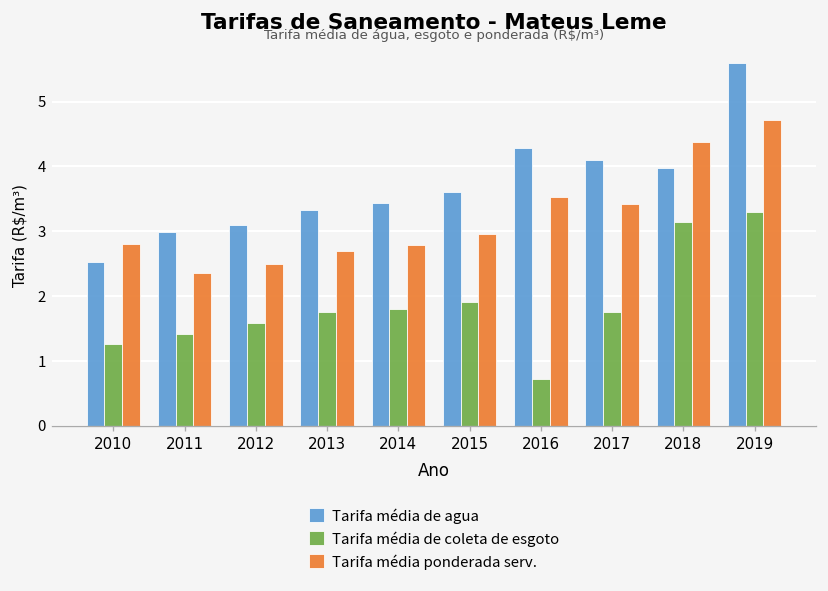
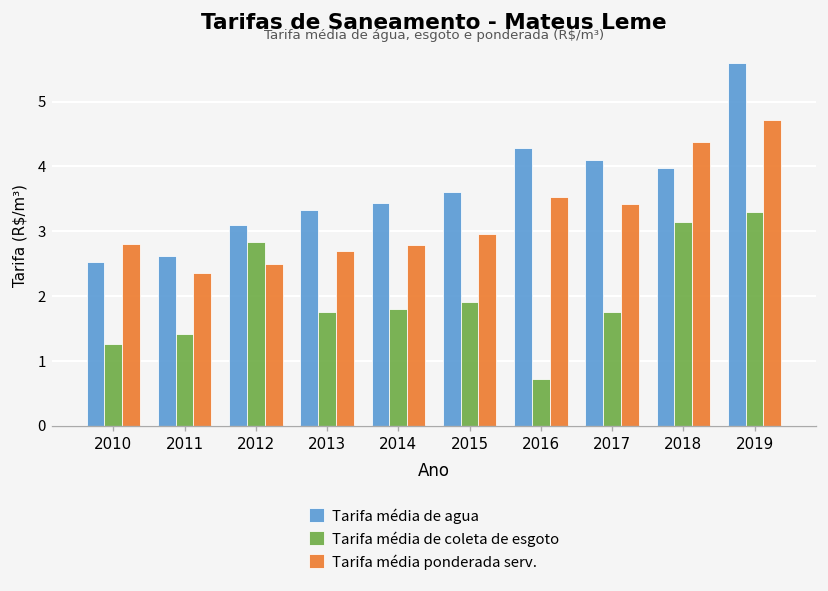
  {
    "Tarifa média de agua": {
      "2010": 2.5,
-     "2011": 3.0,
+     "2011": 2.6,
      "2012": 3.1,
      "2013": 3.3,
      "2014": 3.4,
      "2015": 3.6,
      "2016": 4.3,
      "2017": 4.1,
      "2018": 4.0,
      "2019": 5.6
    },
    "Tarifa média de coleta de esgoto": {
      "2010": 1.3,
      "2011": 1.4,
-     "2012": 1.6,
+     "2012": 2.8,
      "2013": 1.8,
      "2014": 1.8,
      "2015": 1.9,
      "2016": 0.7,
      "2017": 1.8,
      "2018": 3.1,
      "2019": 3.3
    },
    "Tarifa média ponderada serv.": {
      "2010": 2.8,
      "2011": 2.4,
      "2012": 2.5,
      "2013": 2.7,
      "2014": 2.8,
      "2015": 3.0,
      "2016": 3.5,
      "2017": 3.4,
      "2018": 4.4,
      "2019": 4.7
    }
  }
